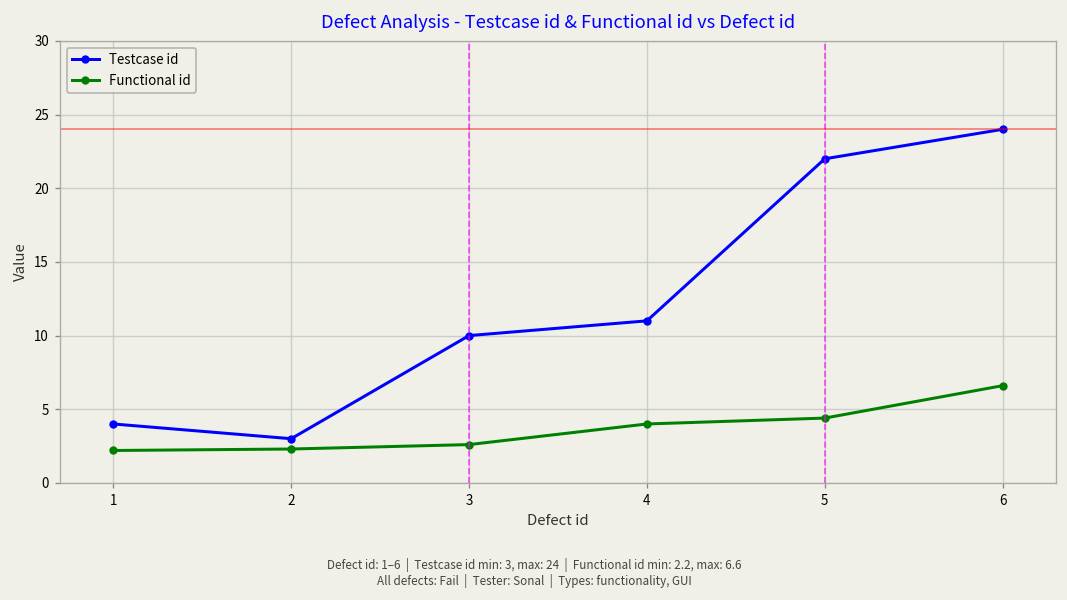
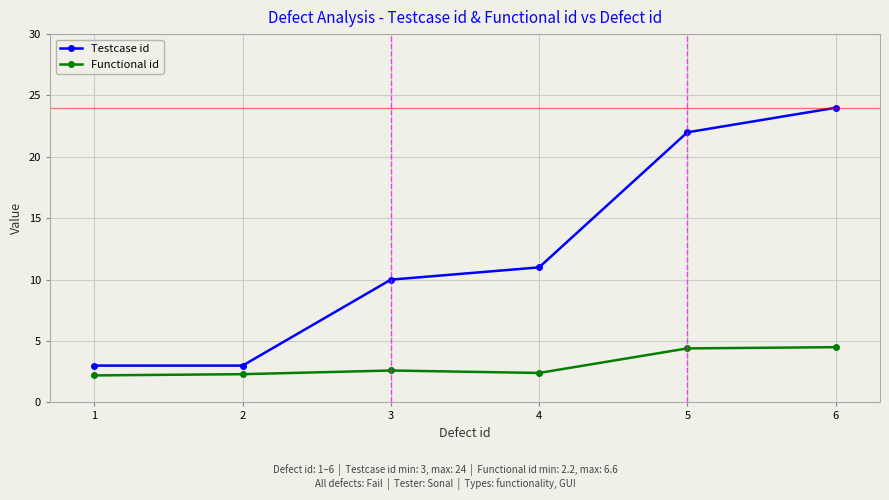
  {
    "Testcase id": {
-     "1": 4,
+     "1": 3,
      "2": 3,
      "3": 10,
      "4": 11,
      "5": 22,
      "6": 24
    },
    "Functional id": {
      "1": 2.2,
      "2": 2.3,
      "3": 2.6,
-     "4": 4.0,
+     "4": 2.4,
      "5": 4.4,
-     "6": 6.6
+     "6": 4.5
    }
  }
